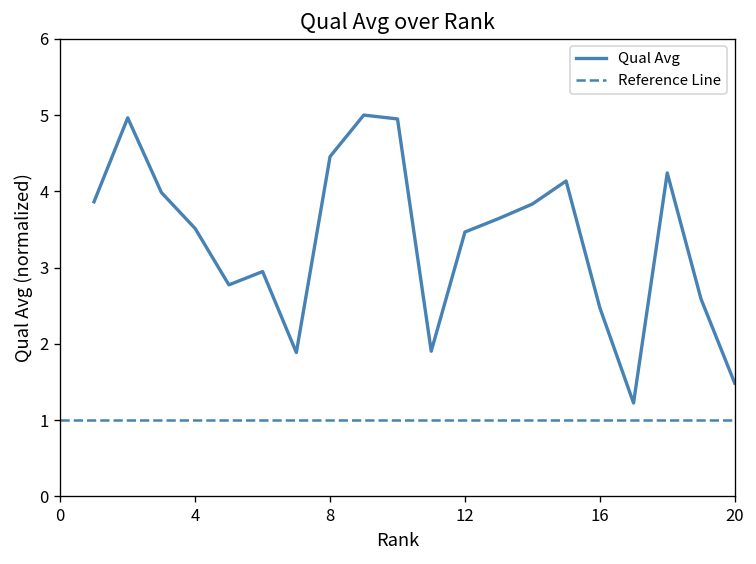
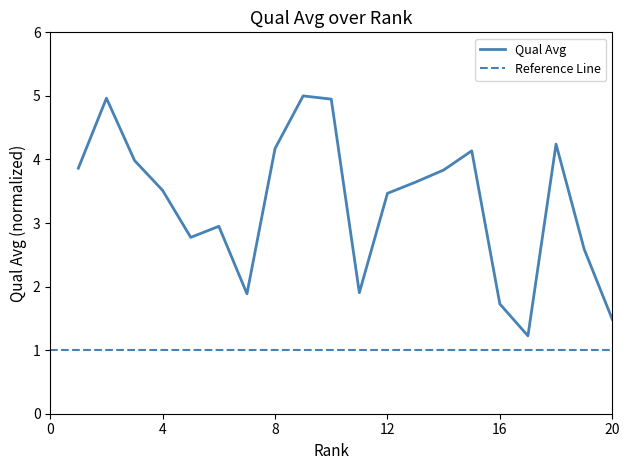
  {
    "4": 3.5,
-   "8": 4.5,
+   "8": 4.2,
    "12": 3.5,
-   "16": 2.5,
+   "16": 1.7,
    "20": 1.5
  }
